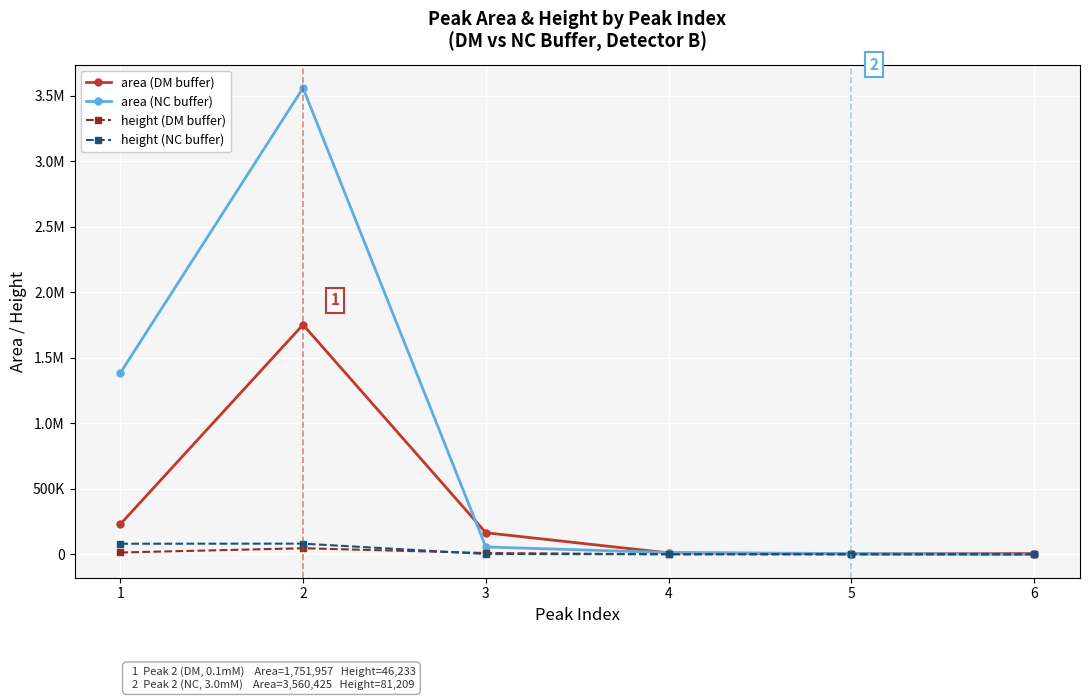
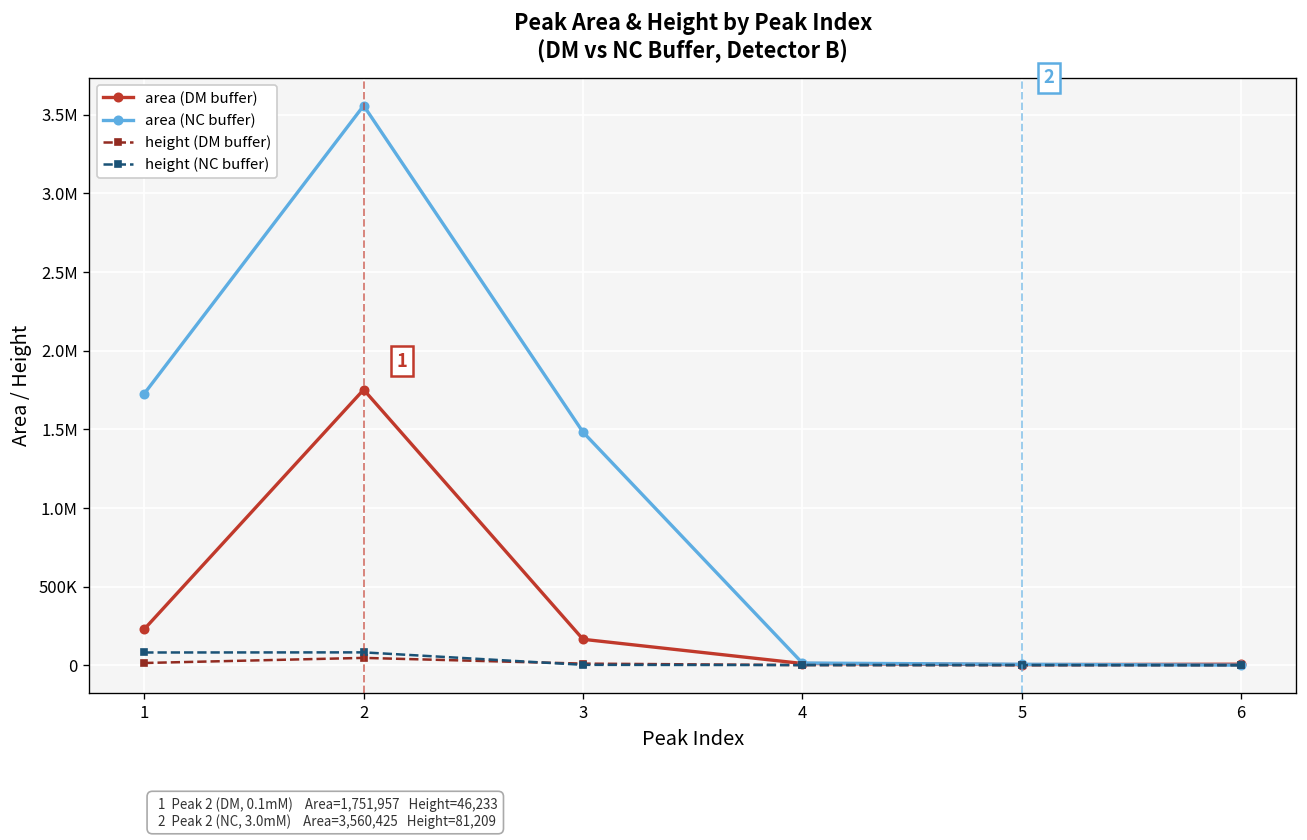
  {
    "area (NC buffer)": {
-     "1": 1380000,
+     "1": 1730000,
      "2": 3560000,
-     "3": 60000
+     "3": 1480000
    },
    "height (NC buffer)": {
      "1": 80000,
      "2": 80000
    }
  }
